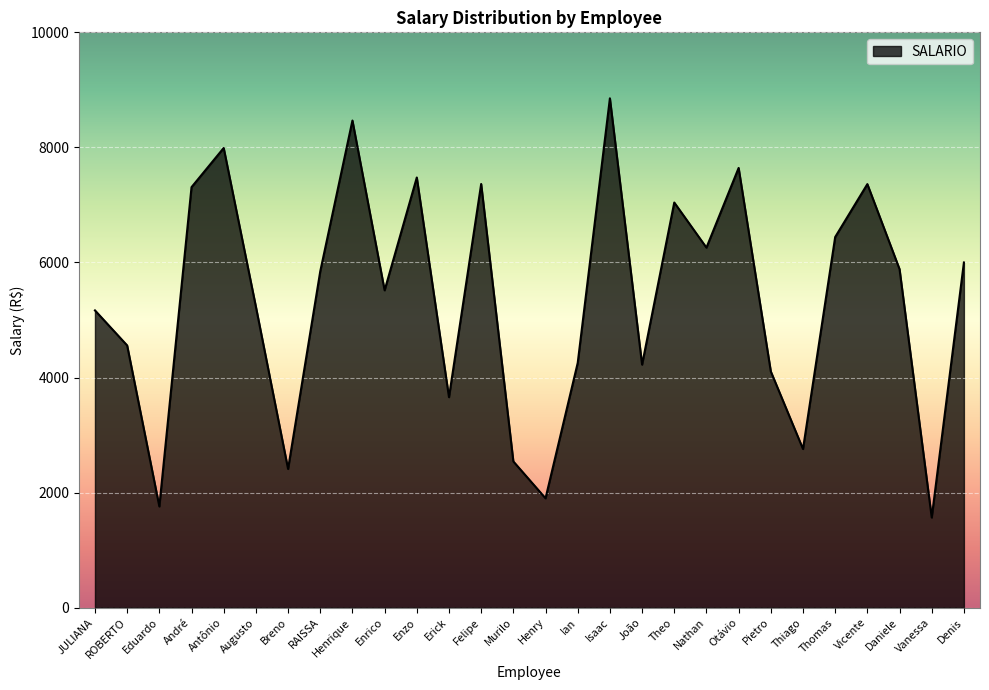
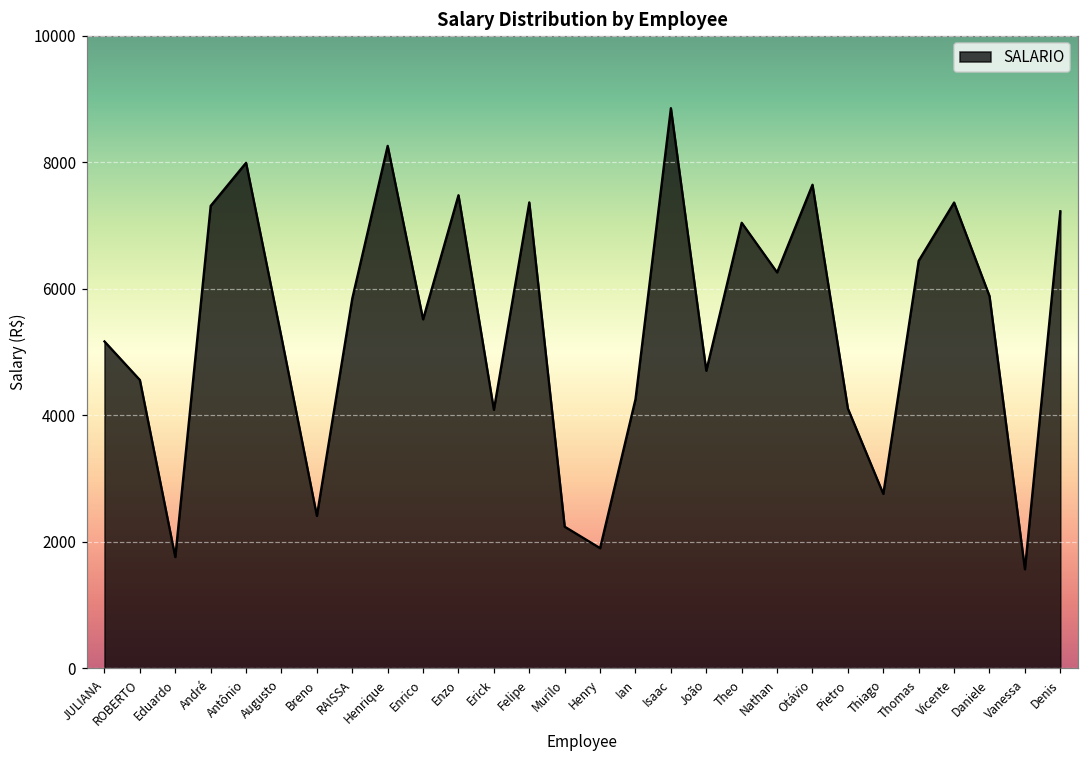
  {
    "JULIANA": 5200,
    "ROBERTO": 4600,
    "Eduardo": 1800,
    "André": 7300,
    "Antônio": 8000,
    "Augusto": 5200,
    "Breno": 2400,
    "RAISSA": 5800,
-   "Henrique": 8500,
+   "Henrique": 8300,
    "Enrico": 5500,
    "Enzo": 7500,
-   "Erick": 3700,
+   "Erick": 4100,
    "Felipe": 7400,
-   "Murilo": 2500,
+   "Murilo": 2200,
    "Henry": 1900,
    "Ian": 4300,
    "Isaac": 8900,
-   "João": 4200,
+   "João": 4700,
    "Theo": 7000,
    "Nathan": 6300,
    "Otávio": 7600,
    "Pietro": 4100,
    "Thiago": 2800,
    "Thomas": 6400,
    "Vicente": 7400,
    "Daniele": 5900,
    "Vanessa": 1600,
-   "Denis": 6000
+   "Denis": 7200
  }
